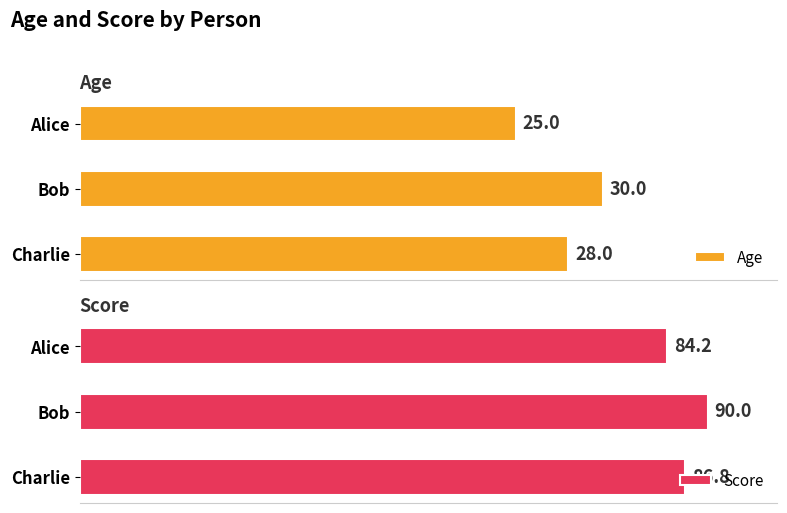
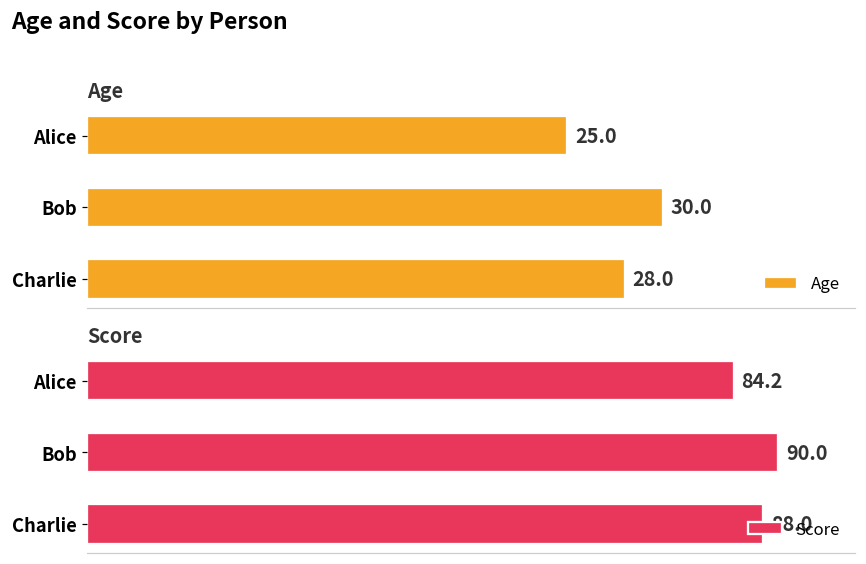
  {
    "Score": {
      "Alice": 84.2,
      "Bob": 90.0,
-     "Charlie": 86.8
+     "Charlie": 88.0
    }
  }
